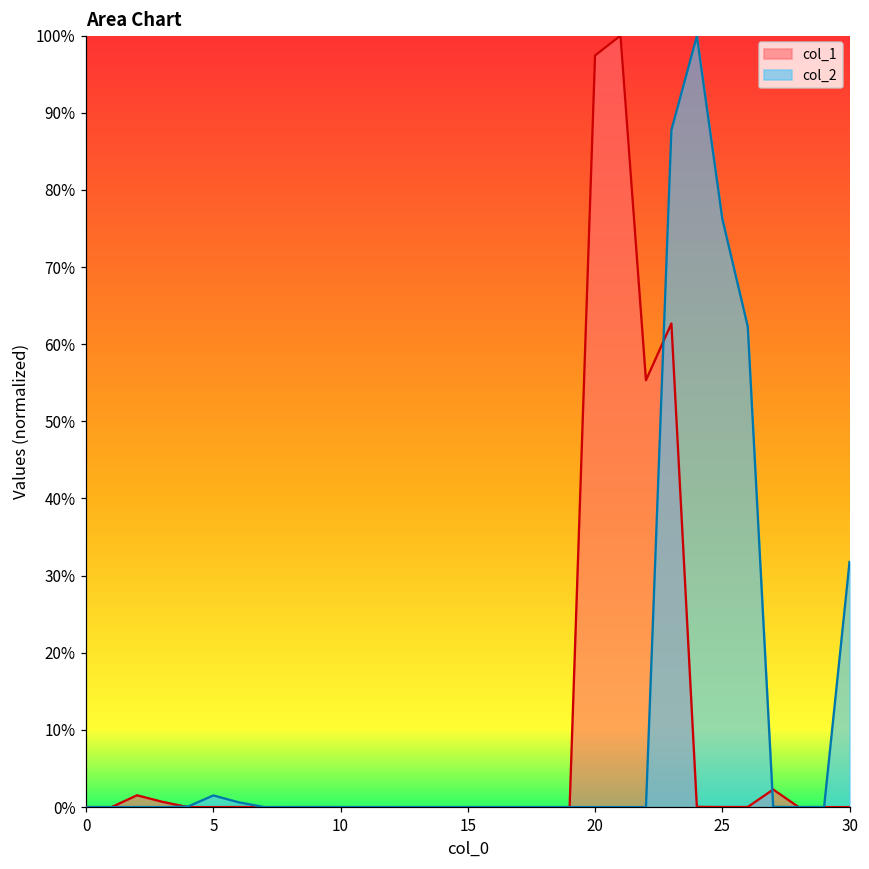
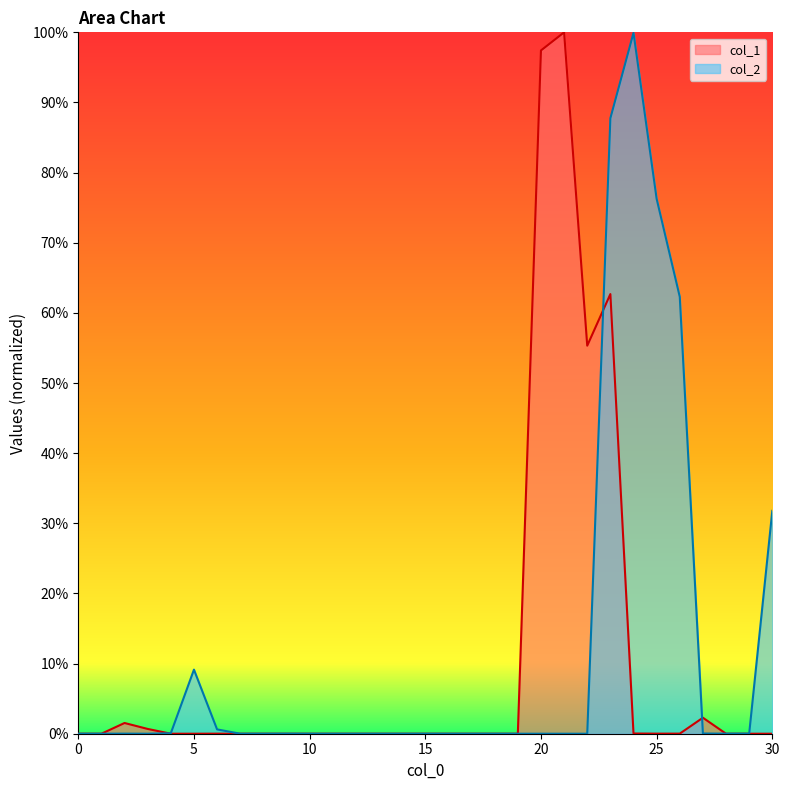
  {
    "col_1": {
      "5": "0%",
      "20": "97%",
      "25": "0%",
      "30": "0%"
    },
    "col_2": {
-     "5": "2%",
+     "5": "9%",
      "20": "0%",
      "25": "76%",
      "30": "32%"
    }
  }
